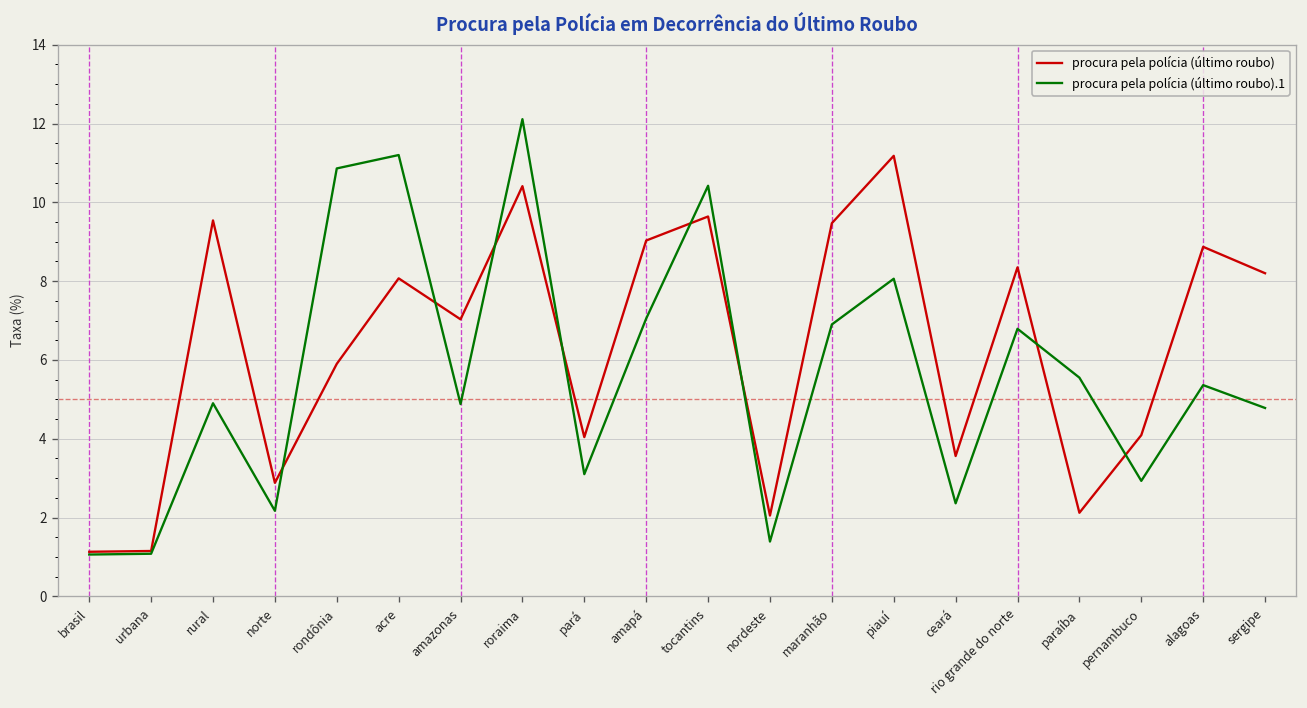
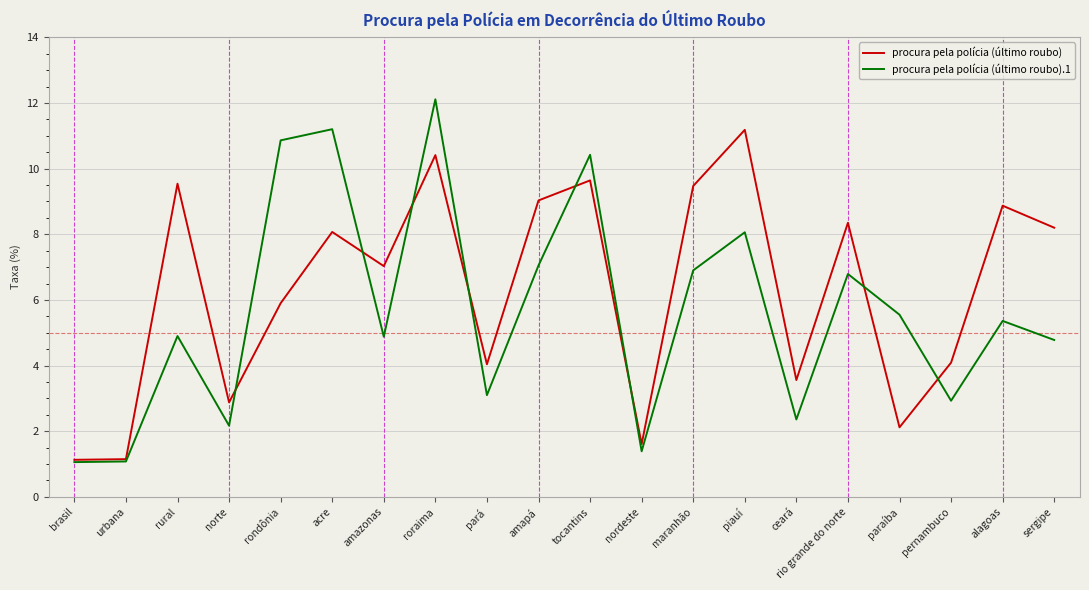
  {
    "procura pela polícia (último roubo)": {
      "rural": 9.5,
      "norte": 2.9,
      "rondônia": 5.9,
      "acre": 8.1,
      "amazonas": 7.0,
      "roraima": 10.4,
      "pará": 4.0,
      "amapá": 9.0,
      "tocantins": 9.6,
-     "nordeste": 2.1,
+     "nordeste": 1.6,
      "maranhão": 9.5,
      "piauí": 11.2,
      "ceará": 3.6,
      "rio grande do norte": 8.4,
      "paraíba": 2.1,
      "pernambuco": 4.1,
      "alagoas": 8.9,
      "sergipe": 8.2
    },
    "procura pela polícia (último roubo).1": {
      "rural": 4.9,
      "norte": 2.2,
      "rondônia": 10.9,
      "acre": 11.2,
      "amazonas": 4.9,
      "roraima": 12.1,
      "pará": 3.1,
      "amapá": 7.1,
      "tocantins": 10.4,
      "nordeste": 1.4,
      "maranhão": 6.9,
      "piauí": 8.1,
      "ceará": 2.4,
      "rio grande do norte": 6.8,
      "paraíba": 5.6,
      "pernambuco": 2.9,
      "alagoas": 5.4,
      "sergipe": 4.8
    }
  }
